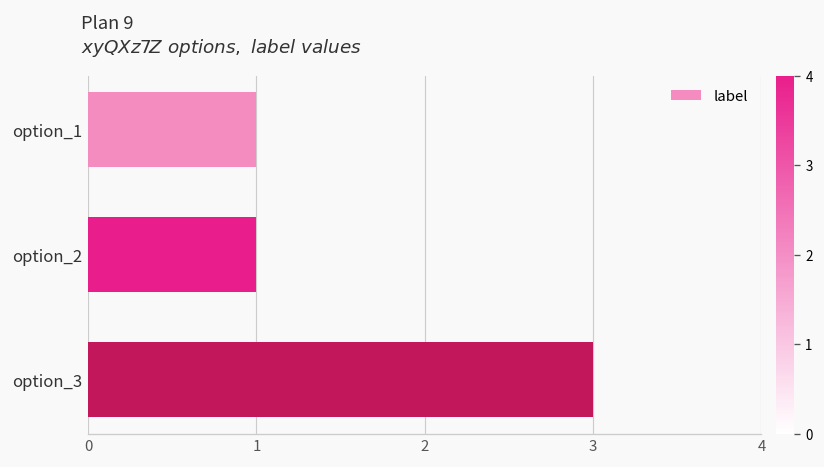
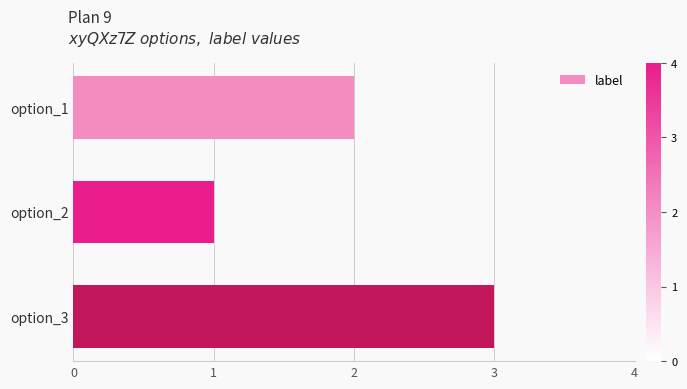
  {
-   "option_1": 1,
+   "option_1": 2,
    "option_2": 1,
    "option_3": 3
  }
